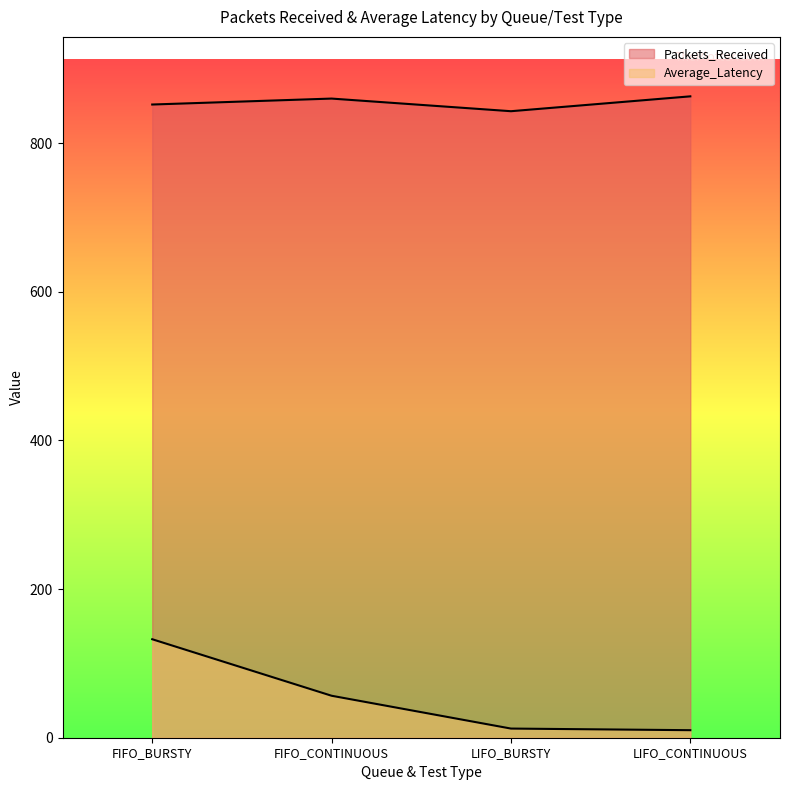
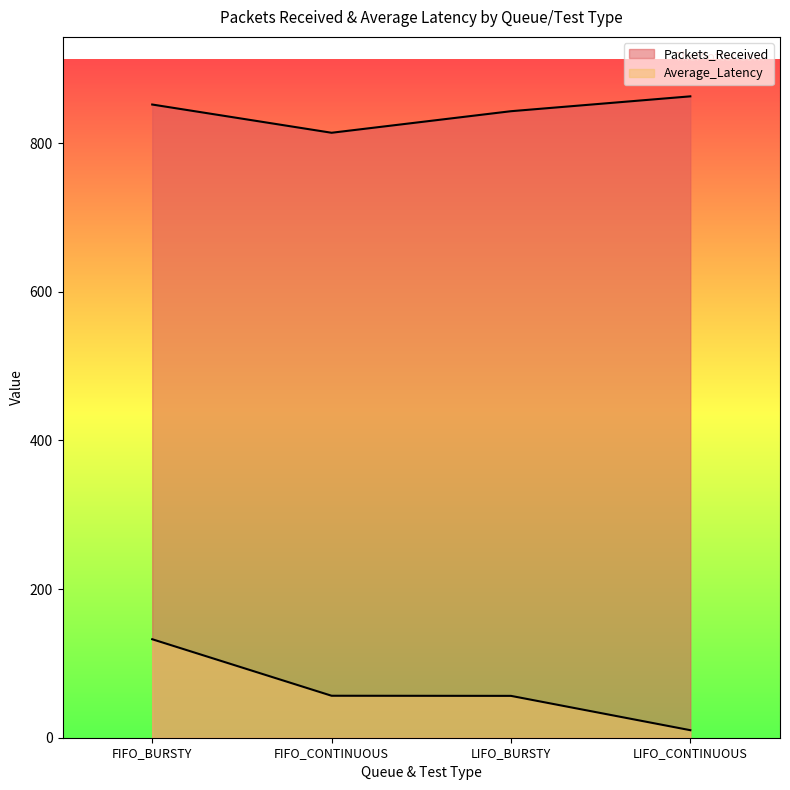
  {
    "Packets_Received": {
      "FIFO_BURSTY": 850,
-     "FIFO_CONTINUOUS": 860,
+     "FIFO_CONTINUOUS": 810,
      "LIFO_BURSTY": 840,
      "LIFO_CONTINUOUS": 860
    },
    "Average_Latency": {
      "FIFO_BURSTY": 130,
      "FIFO_CONTINUOUS": 60,
-     "LIFO_BURSTY": 10,
+     "LIFO_BURSTY": 60,
      "LIFO_CONTINUOUS": 10
    }
  }
